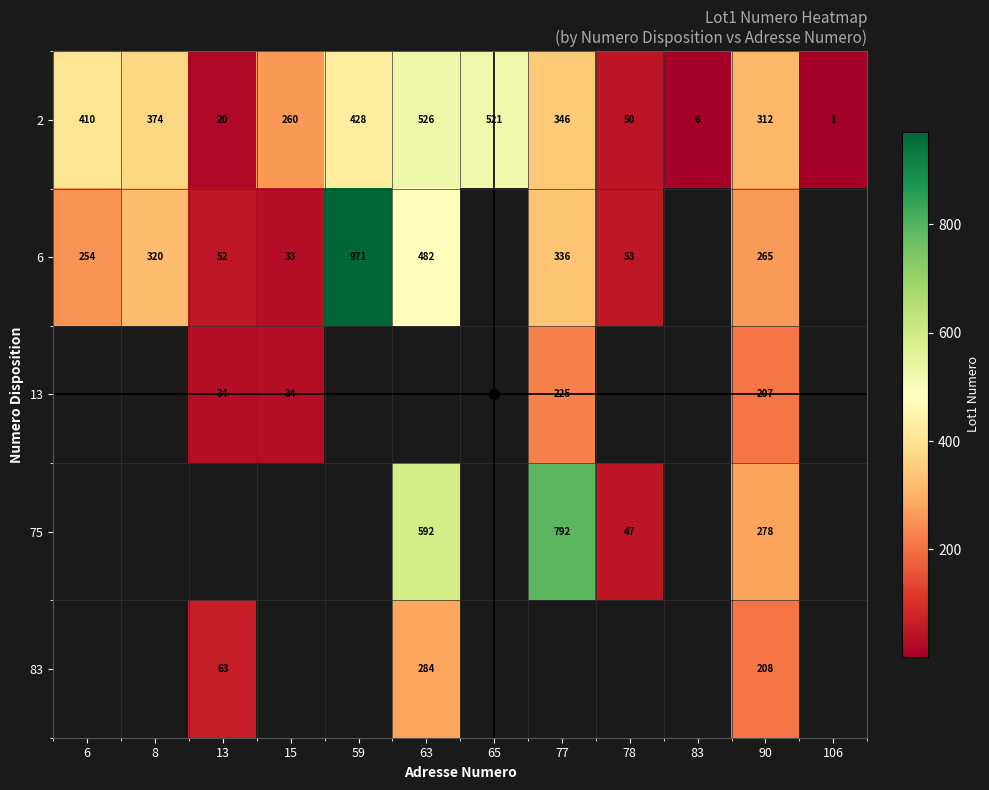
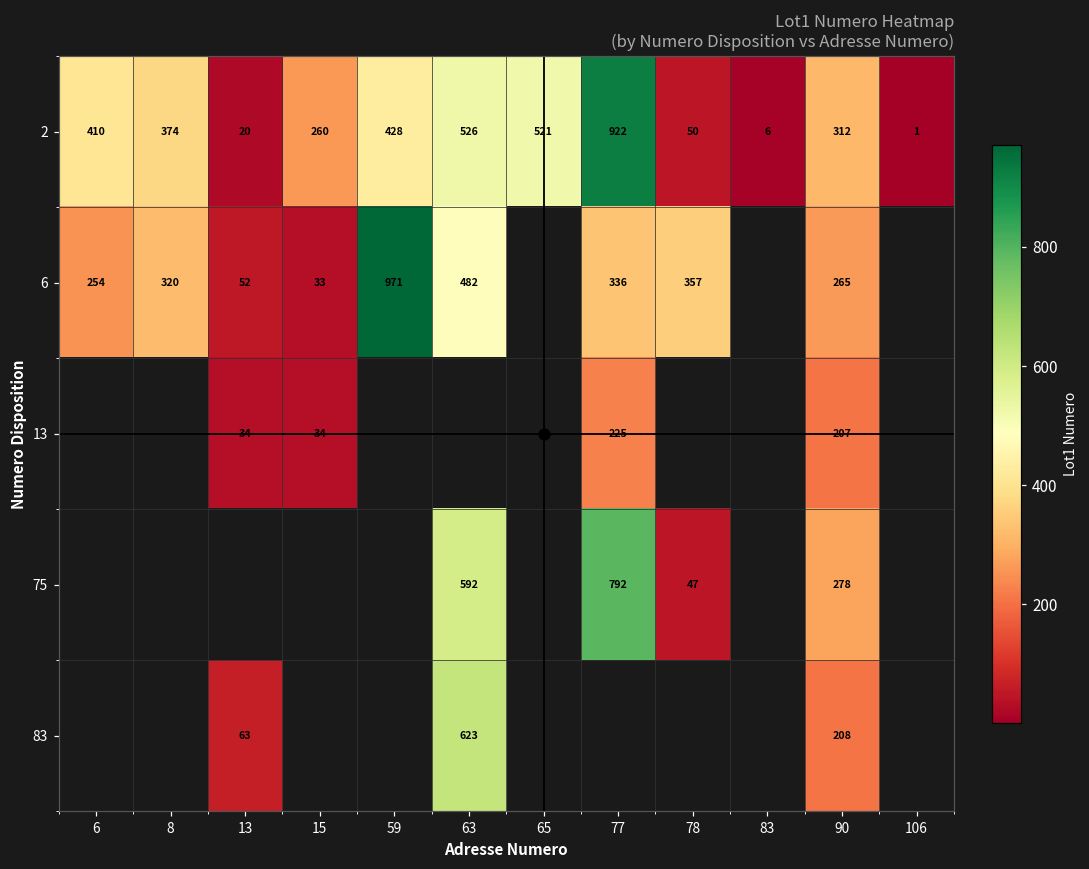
  {
    "2": {
      "6": 410,
      "8": 374,
      "13": 20,
      "15": 260,
      "59": 428,
      "63": 526,
      "65": 521,
-     "77": 346,
+     "77": 922,
      "78": 50,
      "83": 6,
      "90": 312,
      "106": 1
    },
    "6": {
      "6": 254,
      "8": 320,
      "13": 52,
      "15": 33,
      "59": 971,
      "63": 482,
      "77": 336,
-     "78": 53,
+     "78": 357,
      "90": 265
    },
    "13": {
      "13": 34,
      "15": 34,
      "77": 225,
      "90": 207
    },
    "75": {
      "63": 592,
      "77": 792,
      "78": 47,
      "90": 278
    },
    "83": {
      "13": 63,
-     "63": 284,
+     "63": 623,
      "90": 208
    }
  }
